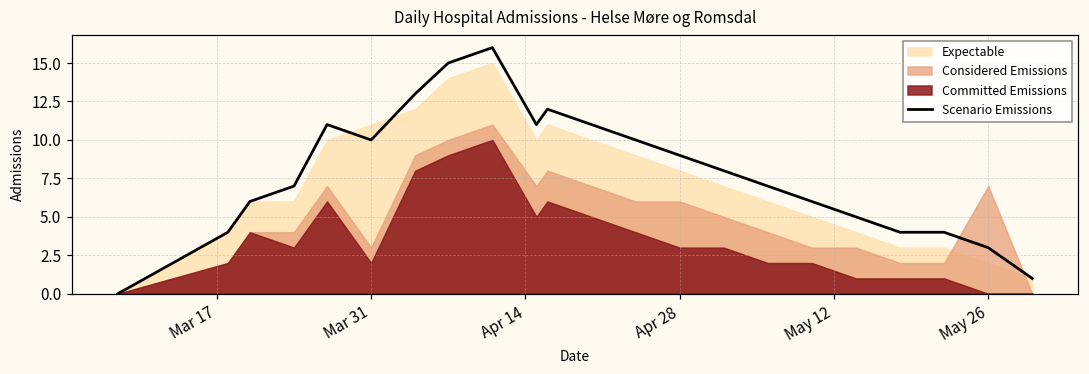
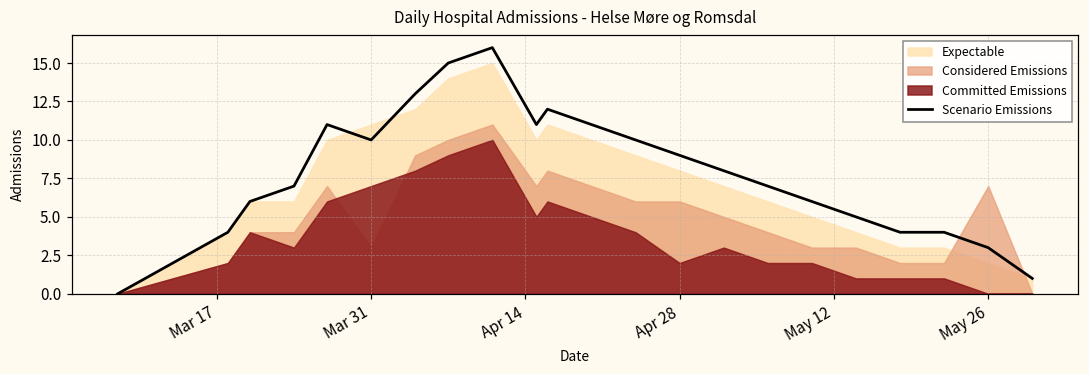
  {
    "Scenario Emissions": {
      "Mar 31": 10,
      "Apr 28": 9,
      "May 26": 3
    },
    "Expectable": {
      "Mar 31": 11,
      "Apr 28": 8,
      "May 26": 2
    },
    "Considered Emissions": {
      "Mar 31": 3,
      "Apr 28": 6,
      "May 26": 7
    },
    "Committed Emissions": {
-     "Mar 31": 2,
-     "Apr 28": 3,
+     "Mar 31": 7,
+     "Apr 28": 2,
      "May 26": 0
    }
  }
